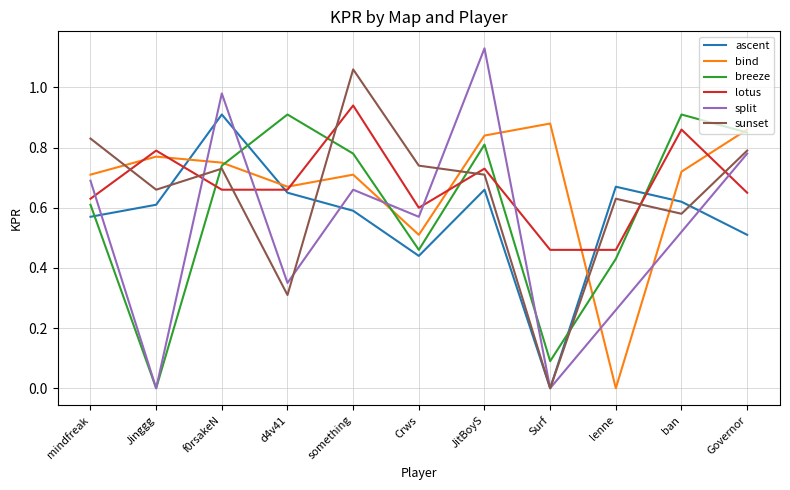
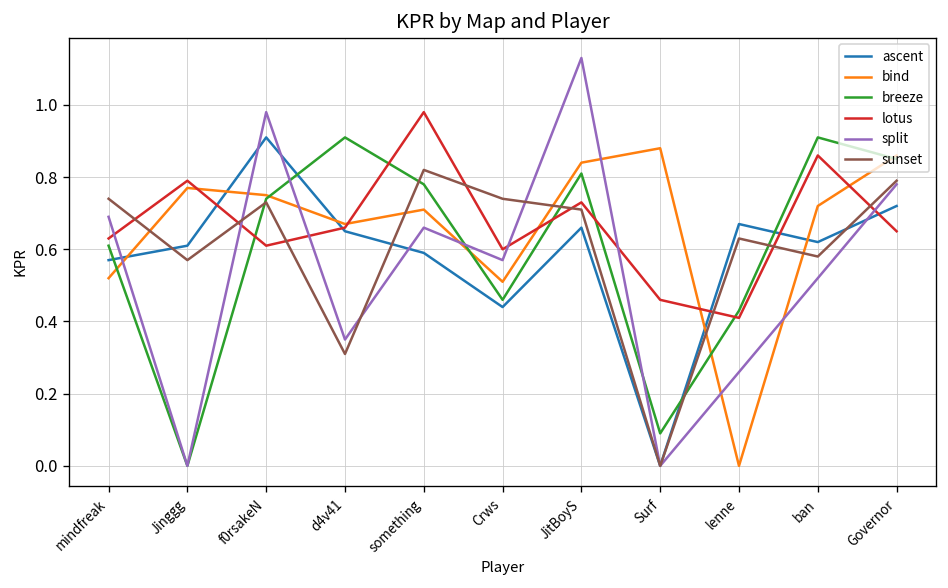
  {
    "ascent": {
      "mindfreak": 0.57,
      "Jinggg": 0.61,
      "f0rsakeN": 0.91,
      "d4v41": 0.65,
      "something": 0.59,
      "Crws": 0.44,
      "JitBoyS": 0.66,
      "lenne": 0.67,
      "ban": 0.62,
-     "Governor": 0.51
+     "Governor": 0.72
    },
    "bind": {
-     "mindfreak": 0.71,
+     "mindfreak": 0.52,
      "Jinggg": 0.77,
      "f0rsakeN": 0.75,
      "d4v41": 0.67,
      "something": 0.71,
      "Crws": 0.51,
      "JitBoyS": 0.84,
      "Surf": 0.88,
      "lenne": 0.00,
      "ban": 0.72
    },
    "breeze": {
      "mindfreak": 0.61,
      "f0rsakeN": 0.74,
      "d4v41": 0.91,
      "something": 0.78,
      "Crws": 0.46,
      "JitBoyS": 0.81,
      "Surf": 0.09,
      "lenne": 0.43,
      "ban": 0.91
    },
    "lotus": {
      "mindfreak": 0.63,
      "Jinggg": 0.79,
-     "f0rsakeN": 0.66,
+     "f0rsakeN": 0.61,
      "d4v41": 0.66,
-     "something": 0.94,
+     "something": 0.98,
      "Crws": 0.60,
      "JitBoyS": 0.73,
      "Surf": 0.46,
-     "lenne": 0.46,
+     "lenne": 0.41,
      "ban": 0.86,
      "Governor": 0.65
    },
    "split": {
      "mindfreak": 0.69,
      "f0rsakeN": 0.98,
      "d4v41": 0.35,
      "something": 0.66,
      "Crws": 0.57,
      "JitBoyS": 1.13,
      "lenne": 0.26,
      "ban": 0.52,
      "Governor": 0.78
    },
    "sunset": {
-     "mindfreak": 0.83,
-     "Jinggg": 0.66,
+     "mindfreak": 0.74,
+     "Jinggg": 0.57,
      "f0rsakeN": 0.73,
      "d4v41": 0.31,
-     "something": 1.06,
+     "something": 0.82,
      "Crws": 0.74,
      "JitBoyS": 0.71,
      "lenne": 0.63,
      "ban": 0.58,
      "Governor": 0.79
    }
  }
